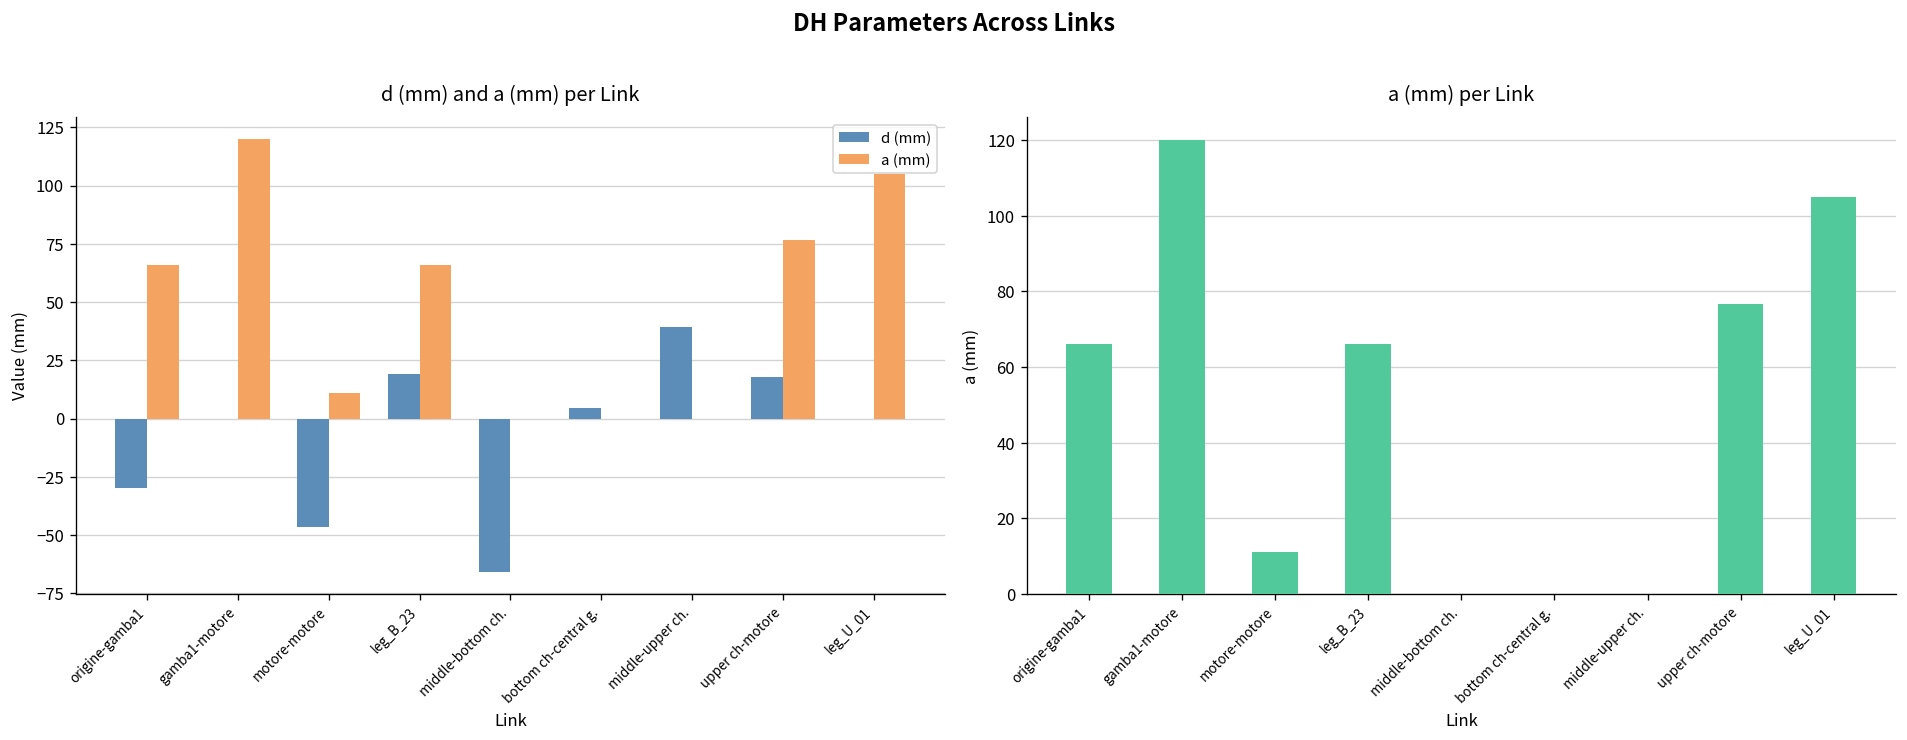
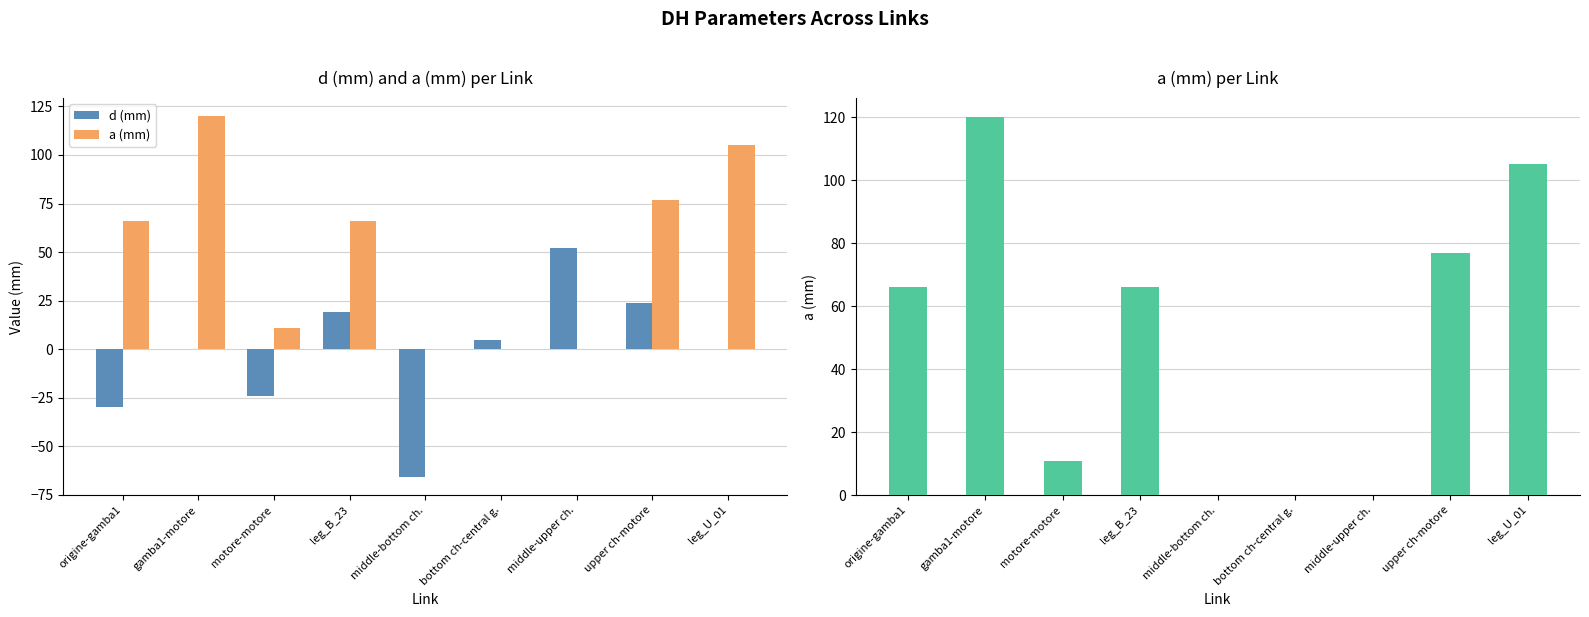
  {
    "d (mm) and a (mm) per Link": {
      "d (mm)": {
        "origine-gamba1": -30,
        "gamba1-motore": 0,
-       "motore-motore": -47,
+       "motore-motore": -24,
        "leg_B_23": 19,
        "middle-bottom ch.": -66,
        "bottom ch-central g.": 5,
-       "middle-upper ch.": 40,
-       "upper ch-motore": 18,
+       "middle-upper ch.": 52,
+       "upper ch-motore": 24,
        "leg_U_01": 0
      },
      "a (mm)": {
        "origine-gamba1": 66,
        "gamba1-motore": 120,
        "motore-motore": 11,
        "leg_B_23": 66,
        "middle-bottom ch.": 0,
        "bottom ch-central g.": 0,
        "middle-upper ch.": 0,
        "upper ch-motore": 77,
        "leg_U_01": 105
      }
    },
    "a (mm) per Link": {
      "origine-gamba1": 66,
      "gamba1-motore": 120,
      "motore-motore": 11,
      "leg_B_23": 66,
      "middle-bottom ch.": 0,
      "bottom ch-central g.": 0,
      "middle-upper ch.": 0,
      "upper ch-motore": 77,
      "leg_U_01": 105
    }
  }
